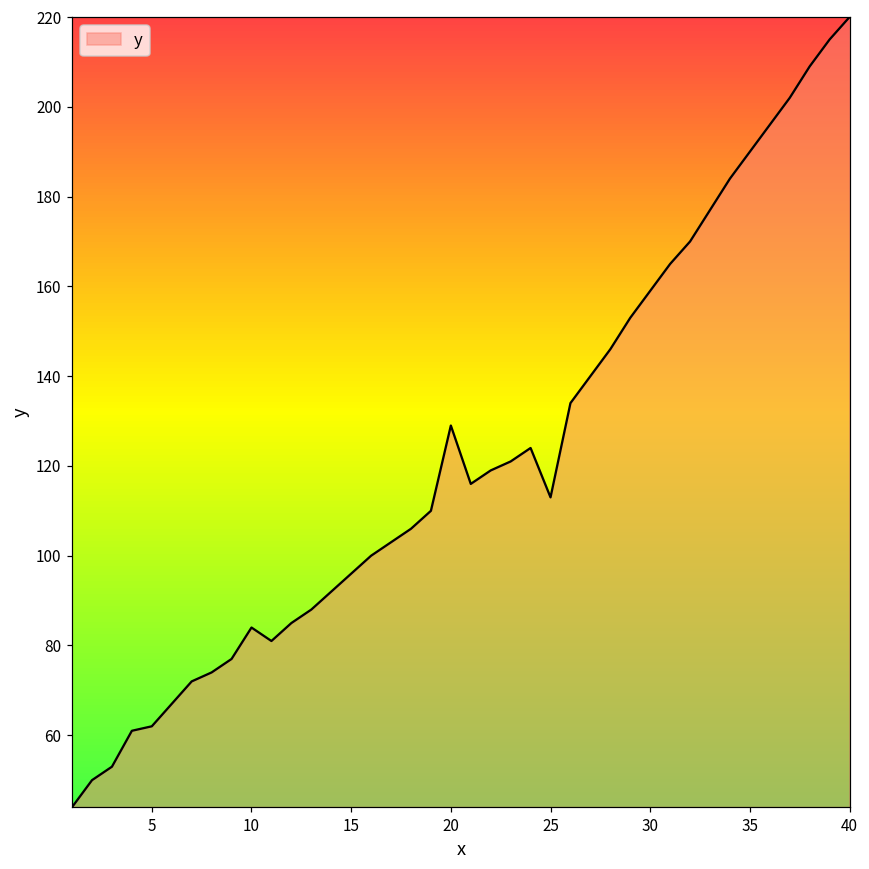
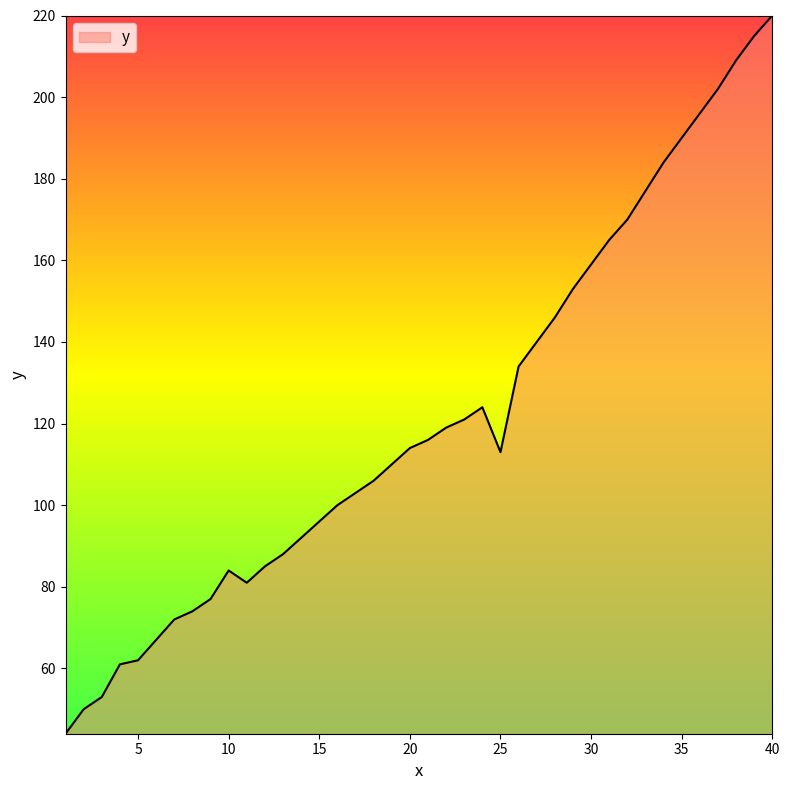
  {
    "5": 62,
    "10": 84,
    "15": 96,
-   "20": 129,
+   "20": 114,
    "25": 113,
    "30": 159,
    "35": 190,
    "40": 220
  }
